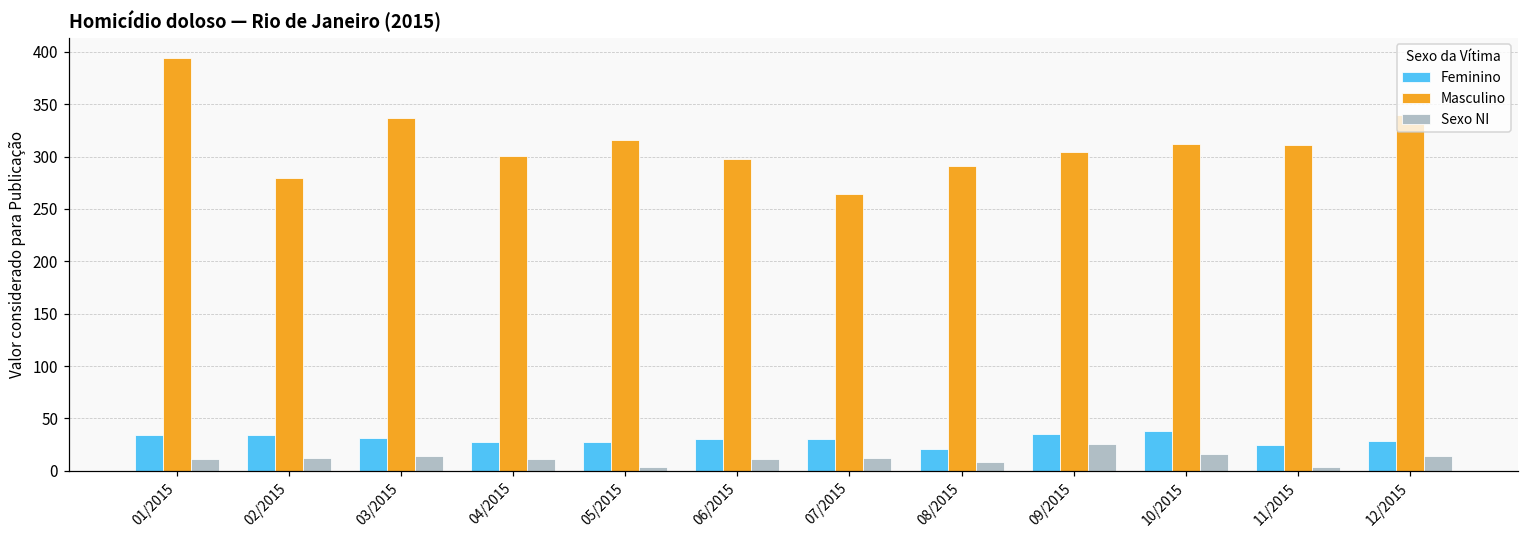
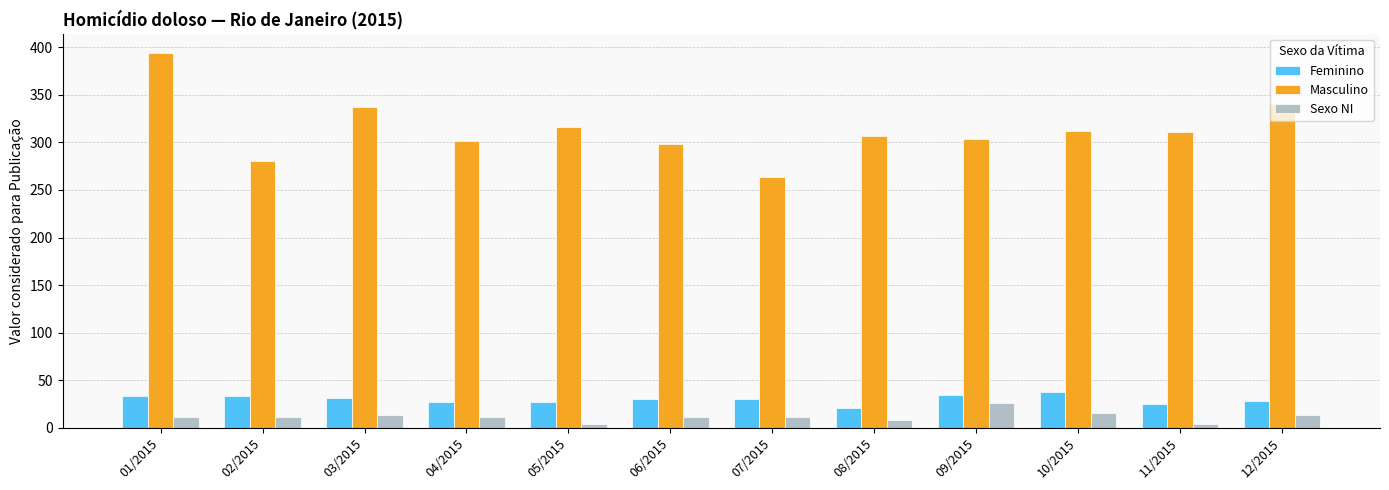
  {
    "Feminino": {
      "01/2015": 30,
      "02/2015": 30,
      "03/2015": 30,
      "04/2015": 30,
      "05/2015": 30,
      "06/2015": 30,
      "07/2015": 30,
      "08/2015": 20,
      "09/2015": 40,
      "10/2015": 40,
      "11/2015": 30,
      "12/2015": 30
    },
    "Masculino": {
      "01/2015": 390,
      "02/2015": 280,
      "03/2015": 340,
      "04/2015": 300,
      "05/2015": 320,
      "06/2015": 300,
      "07/2015": 260,
-     "08/2015": 290,
+     "08/2015": 310,
      "09/2015": 300,
      "10/2015": 310,
      "11/2015": 310
    },
    "Sexo NI": {
      "01/2015": 10,
      "02/2015": 10,
      "03/2015": 10,
      "04/2015": 10,
      "05/2015": 0,
      "06/2015": 10,
      "07/2015": 10,
      "08/2015": 10,
      "09/2015": 30,
      "10/2015": 20,
      "11/2015": 0,
      "12/2015": 10
    }
  }
